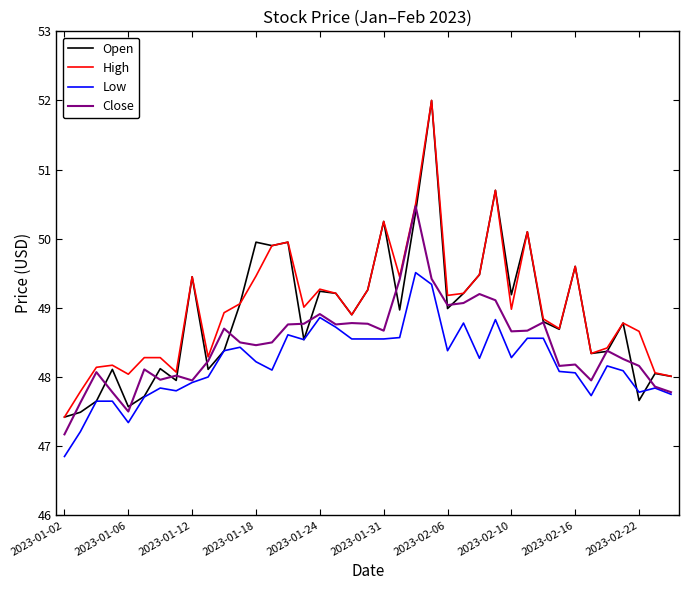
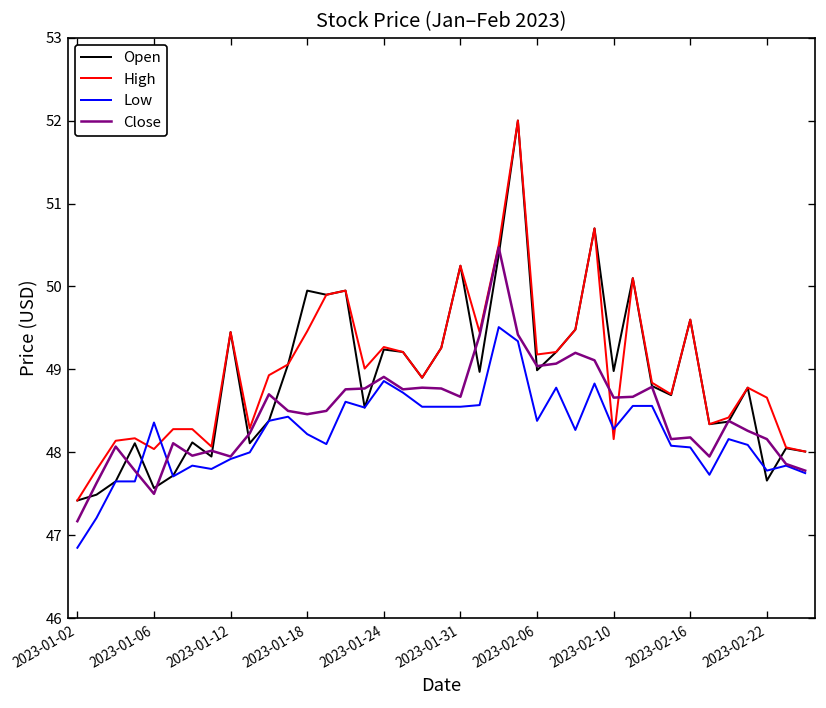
  {
    "Open": {
      "2023-01-06": 47.6,
      "2023-01-18": 50.0,
      "2023-02-06": 49.0,
-     "2023-02-10": 49.2,
+     "2023-02-10": 49.0,
      "2023-02-22": 47.7
    },
    "High": {
      "2023-01-06": 48.0,
      "2023-01-18": 49.5,
      "2023-02-06": 49.2,
-     "2023-02-10": 49.0,
+     "2023-02-10": 48.2,
      "2023-02-22": 48.7
    },
    "Low": {
      "2023-01-02": 46.9,
-     "2023-01-06": 47.3,
+     "2023-01-06": 48.4,
      "2023-01-18": 48.2,
      "2023-01-24": 48.9,
      "2023-01-31": 48.6,
      "2023-02-06": 48.4,
      "2023-02-10": 48.3,
      "2023-02-16": 48.1,
      "2023-02-22": 47.8
    },
    "Close": {
      "2023-01-02": 47.2,
      "2023-01-06": 47.5,
      "2023-01-18": 48.5,
      "2023-01-24": 48.9,
      "2023-01-31": 48.7,
      "2023-02-06": 49.0,
      "2023-02-10": 48.7,
      "2023-02-16": 48.2,
      "2023-02-22": 48.2
    }
  }
